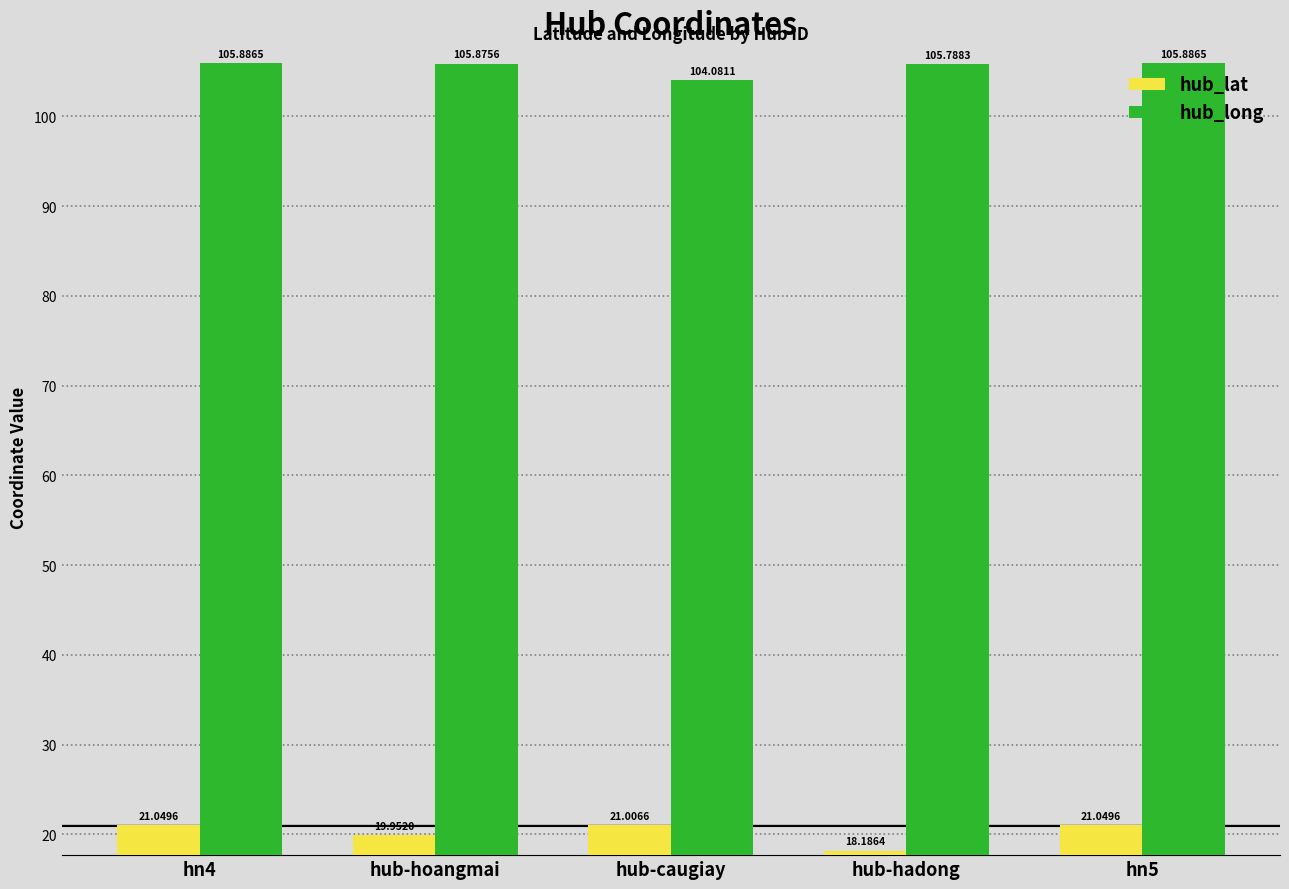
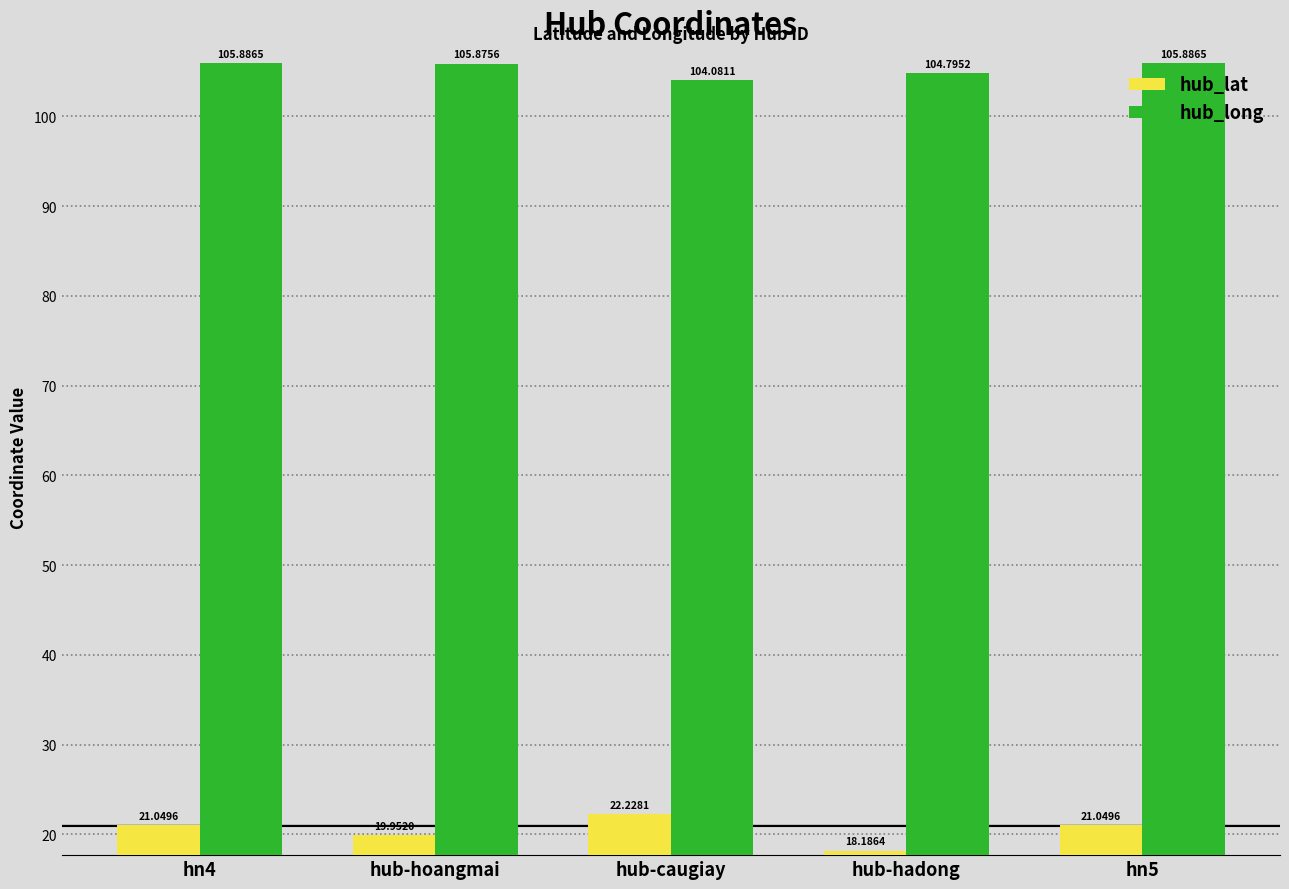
  {
    "hub_lat": {
      "hn4": 21.0496,
      "hub-hoangmai": 19.9520,
-     "hub-caugiay": 21.0066,
+     "hub-caugiay": 22.2281,
      "hub-hadong": 18.1864,
      "hn5": 21.0496
    },
    "hub_long": {
      "hn4": 105.8865,
      "hub-hoangmai": 105.8756,
      "hub-caugiay": 104.0811,
-     "hub-hadong": 105.7883,
+     "hub-hadong": 104.7952,
      "hn5": 105.8865
    }
  }
